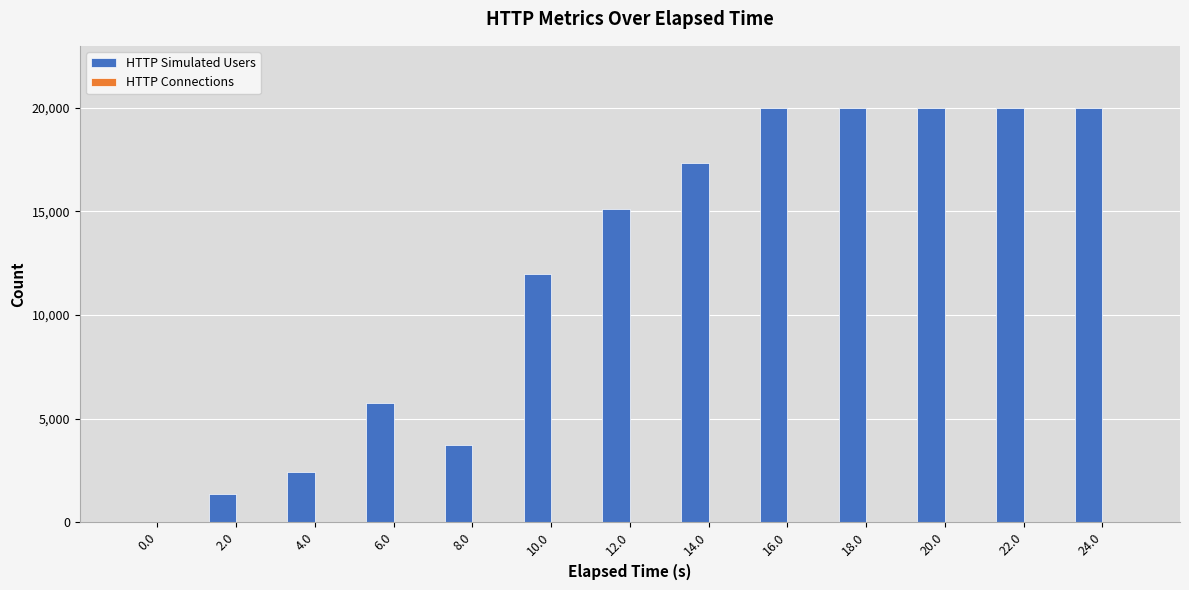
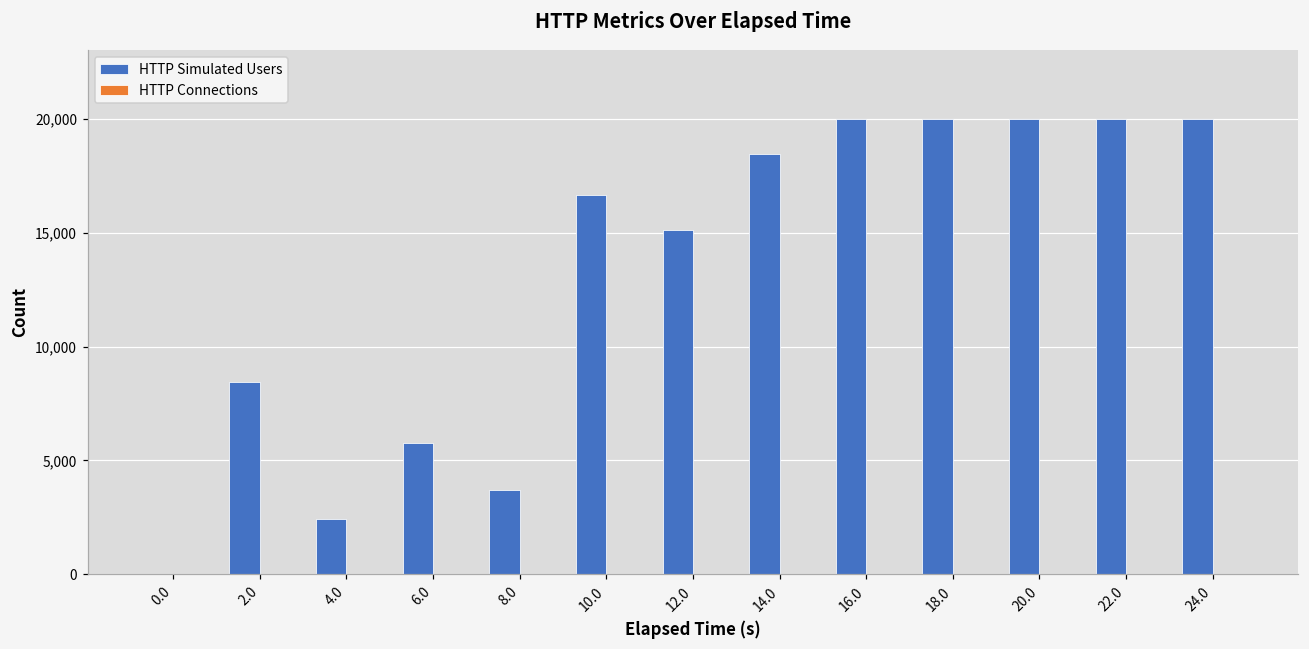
  {
    "HTTP Simulated Users": {
      "0.0": "0",
-     "2.0": "1,300",
+     "2.0": "8,400",
      "4.0": "2,400",
      "6.0": "5,700",
      "8.0": "3,700",
-     "10.0": "12,000",
+     "10.0": "16,700",
      "12.0": "15,100",
-     "14.0": "17,300",
+     "14.0": "18,400",
      "16.0": "20,000",
      "18.0": "20,000",
      "20.0": "20,000",
      "22.0": "20,000",
      "24.0": "20,000"
    },
    "HTTP Connections": {
      "0.0": "0",
      "2.0": "0",
      "4.0": "0",
      "6.0": "0",
      "8.0": "0",
      "10.0": "0",
      "12.0": "0",
      "14.0": "0",
      "16.0": "0",
      "18.0": "0",
      "20.0": "0",
      "22.0": "0",
      "24.0": "0"
    }
  }
